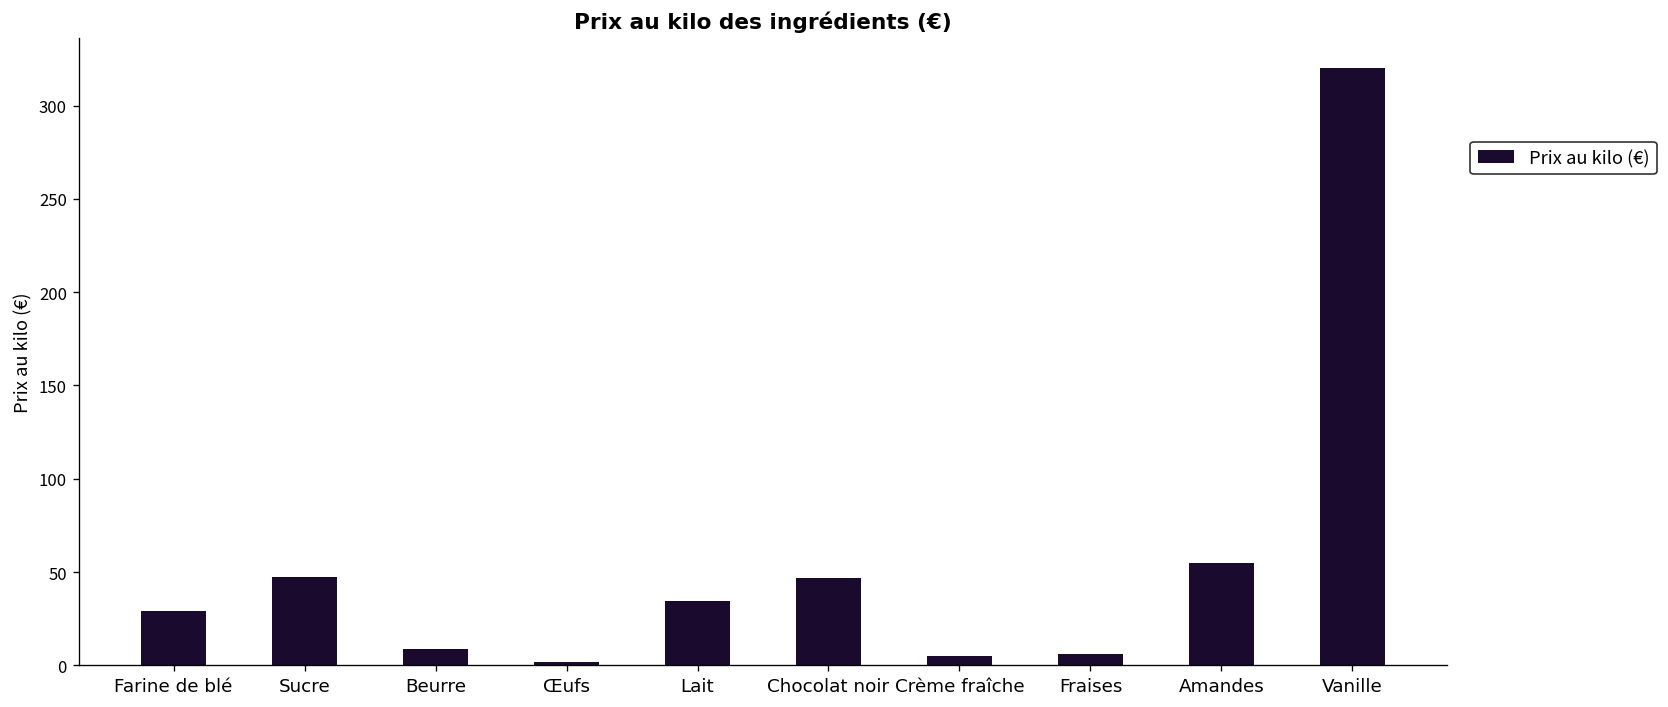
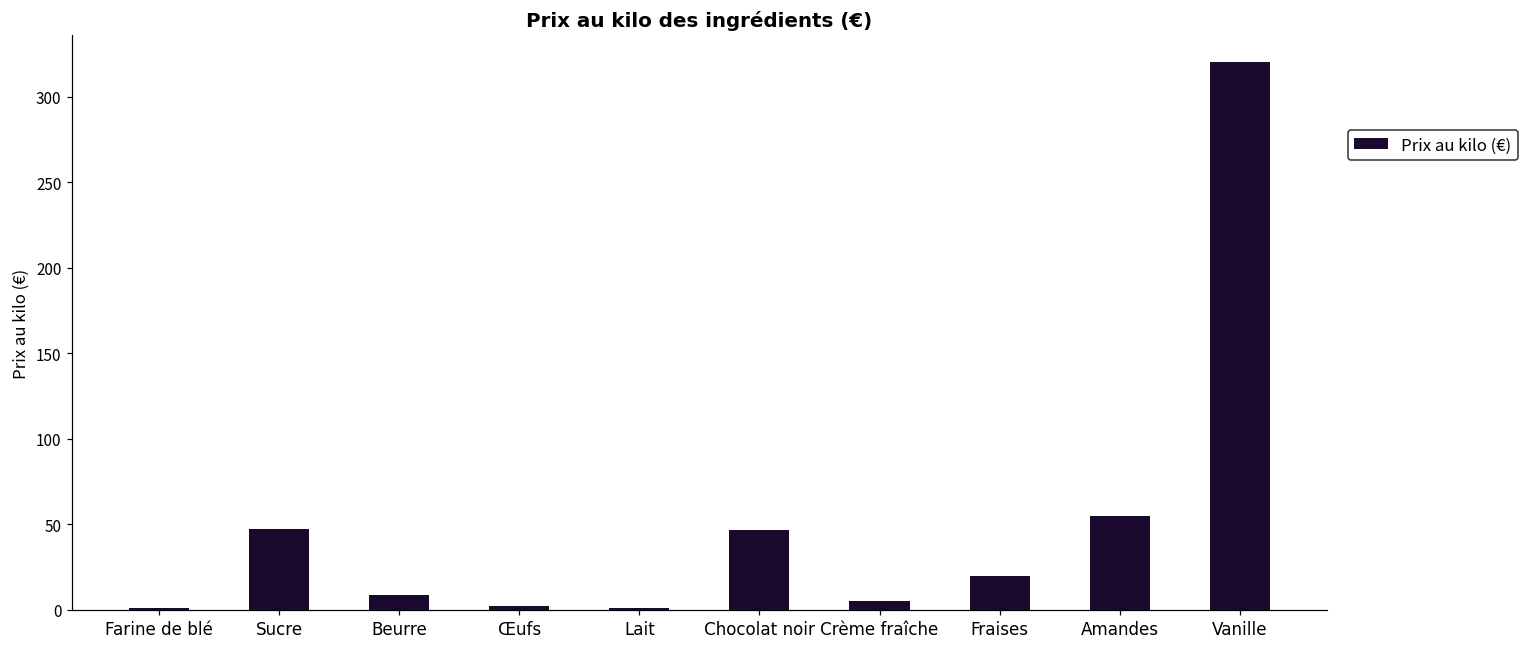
  {
-   "Farine de blé": 29,
+   "Farine de blé": 1,
    "Sucre": 47,
    "Beurre": 9,
    "Œufs": 2,
-   "Lait": 34,
+   "Lait": 1,
    "Chocolat noir": 47,
    "Crème fraîche": 5,
-   "Fraises": 6,
+   "Fraises": 20,
    "Amandes": 55,
    "Vanille": 320
  }
